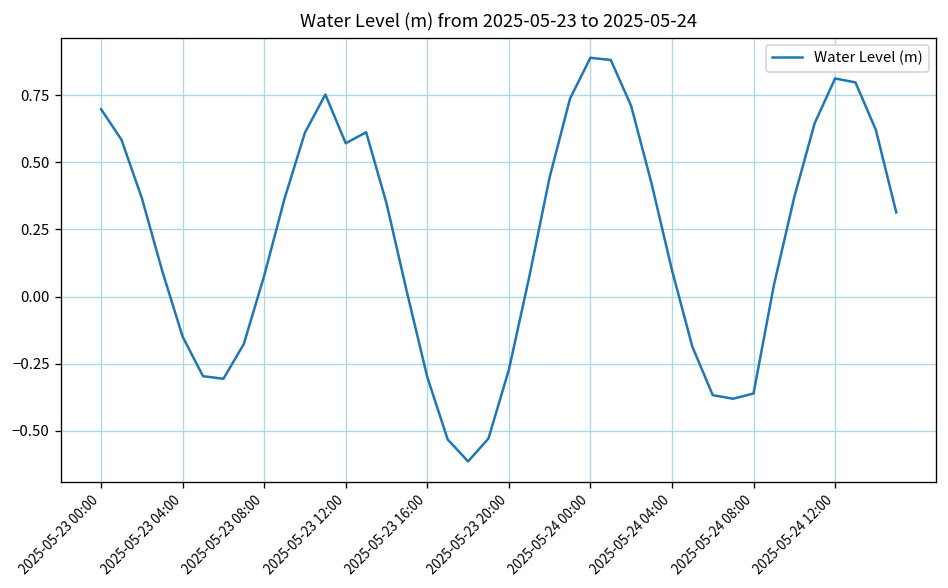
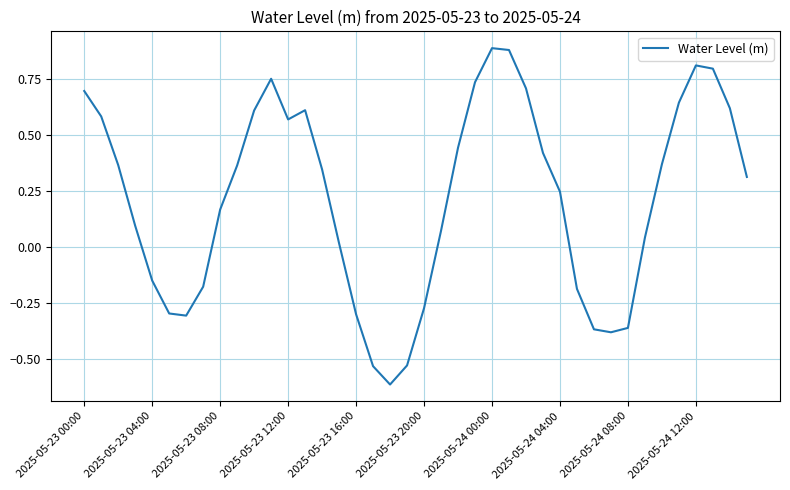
  {
    "2025-05-23 00:00": 0.70,
    "2025-05-23 04:00": -0.15,
-   "2025-05-23 08:00": 0.08,
+   "2025-05-23 08:00": 0.17,
    "2025-05-23 12:00": 0.57,
    "2025-05-23 16:00": -0.30,
    "2025-05-23 20:00": -0.27,
    "2025-05-24 00:00": 0.89,
-   "2025-05-24 04:00": 0.10,
+   "2025-05-24 04:00": 0.25,
    "2025-05-24 08:00": -0.36,
    "2025-05-24 12:00": 0.81
  }
